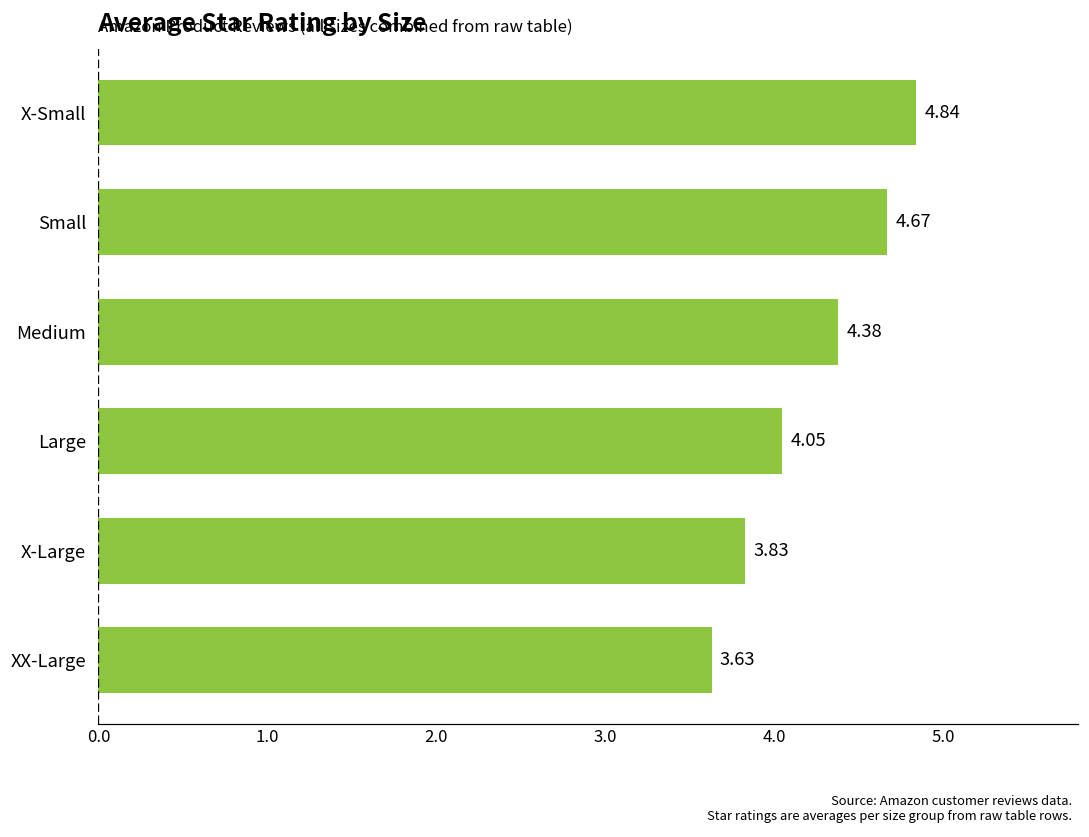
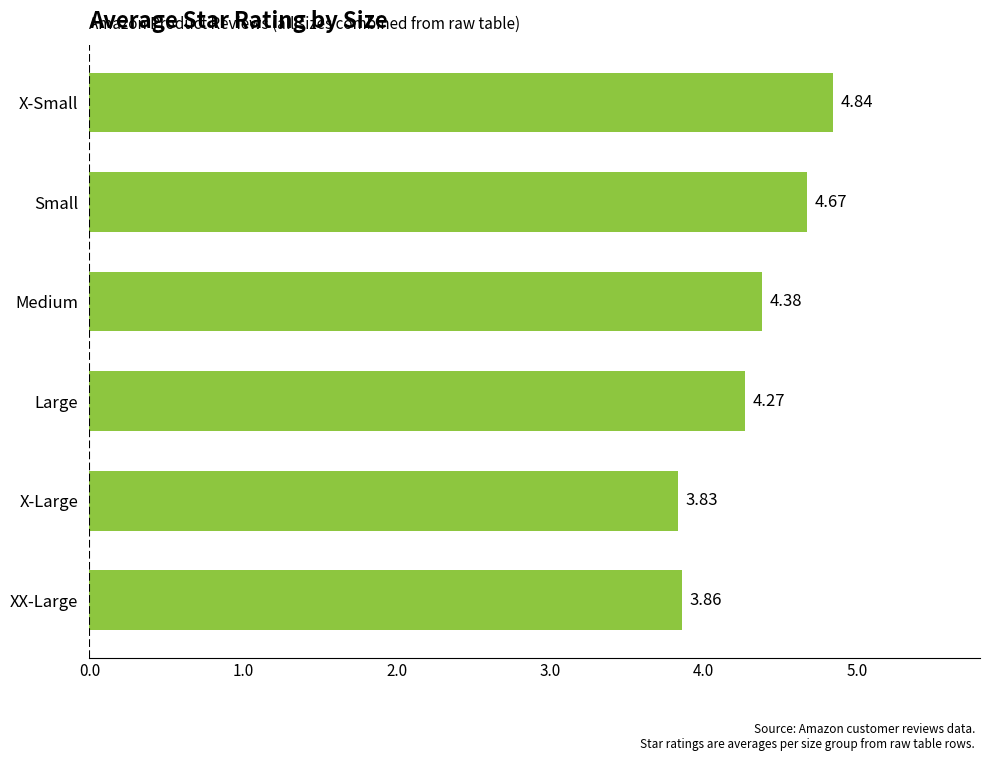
  {
    "X-Small": 4.84,
    "Small": 4.67,
    "Medium": 4.38,
-   "Large": 4.05,
+   "Large": 4.27,
    "X-Large": 3.83,
-   "XX-Large": 3.63
+   "XX-Large": 3.86
  }
